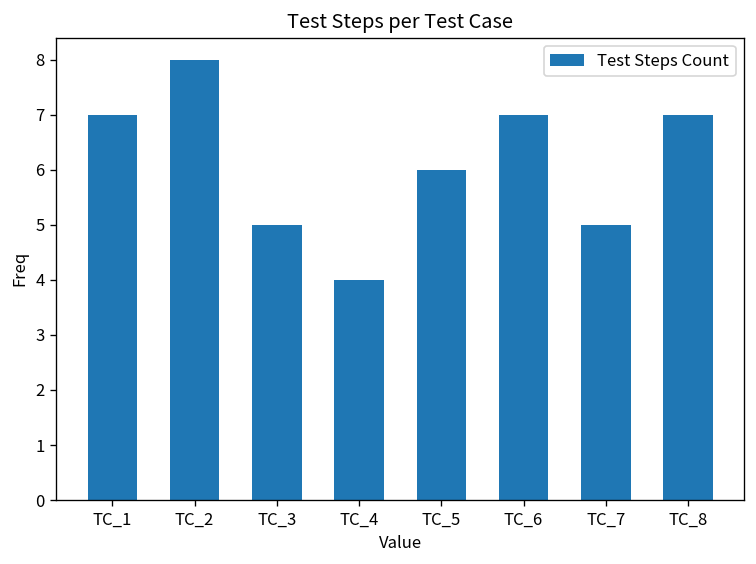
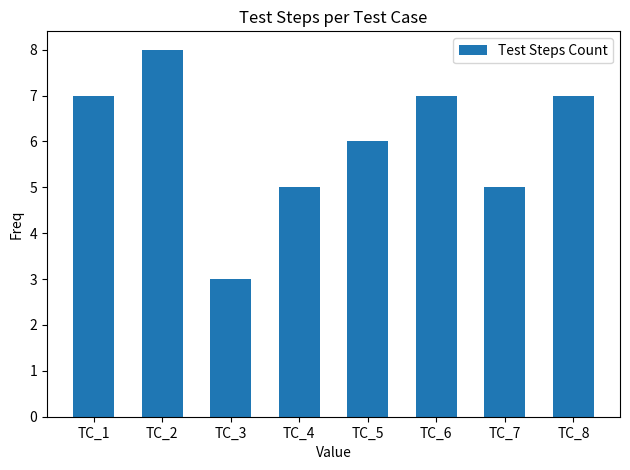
  {
    "TC_1": 7,
    "TC_2": 8,
-   "TC_3": 5,
-   "TC_4": 4,
+   "TC_3": 3,
+   "TC_4": 5,
    "TC_5": 6,
    "TC_6": 7,
    "TC_7": 5,
    "TC_8": 7
  }
